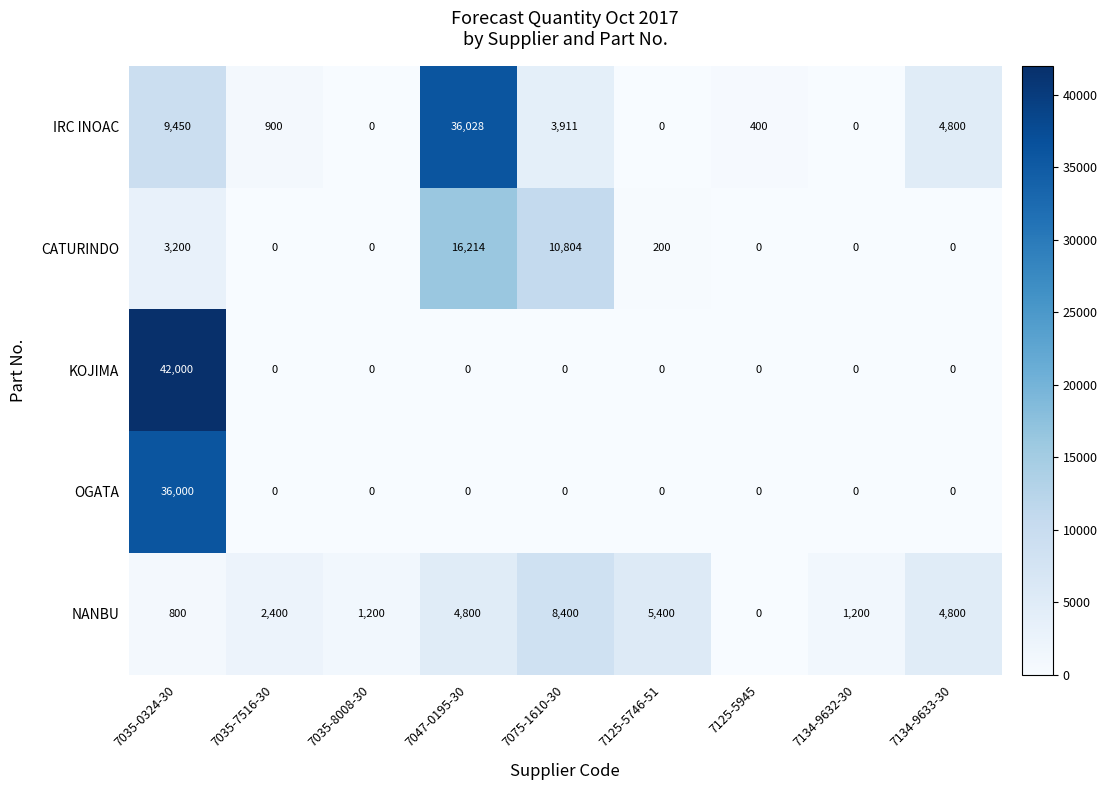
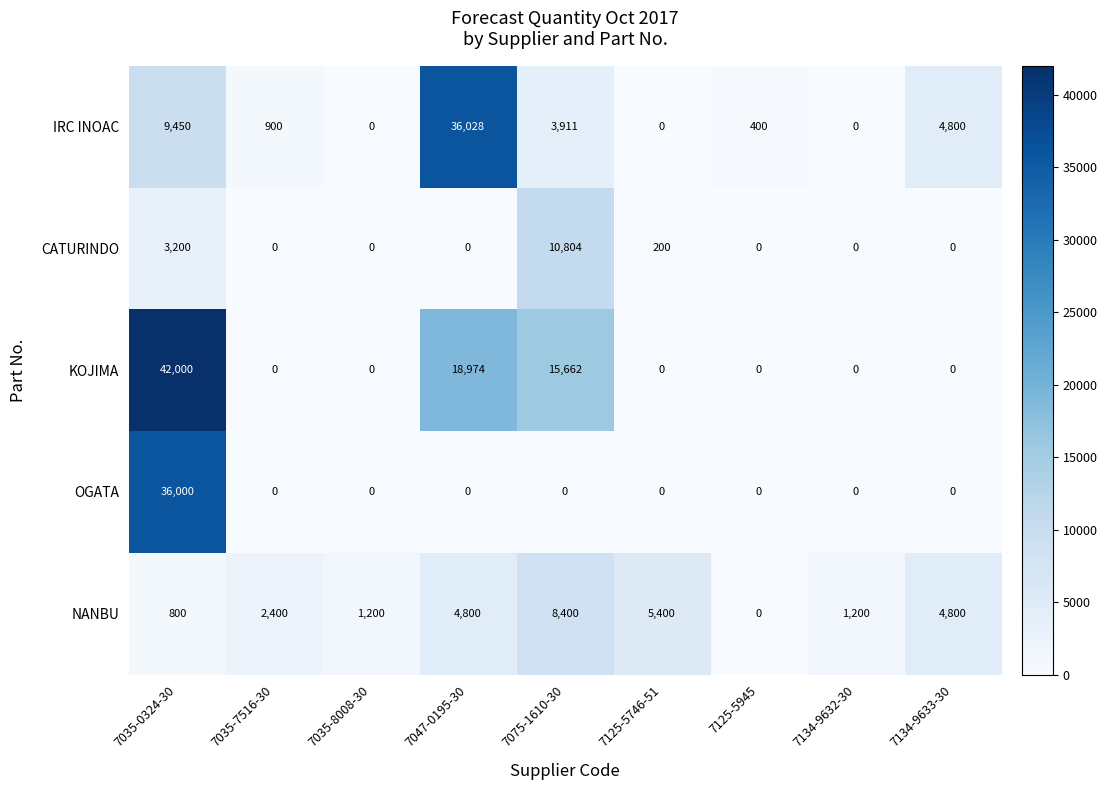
  {
    "IRC INOAC": {
      "7035-0324-30": "9,450",
      "7035-7516-30": "900",
      "7035-8008-30": "0",
      "7047-0195-30": "36,028",
      "7075-1610-30": "3,911",
      "7125-5746-51": "0",
      "7125-5945": "400",
      "7134-9632-30": "0",
      "7134-9633-30": "4,800"
    },
    "CATURINDO": {
      "7035-0324-30": "3,200",
      "7035-7516-30": "0",
      "7035-8008-30": "0",
-     "7047-0195-30": "16,214",
+     "7047-0195-30": "0",
      "7075-1610-30": "10,804",
      "7125-5746-51": "200",
      "7125-5945": "0",
      "7134-9632-30": "0",
      "7134-9633-30": "0"
    },
    "KOJIMA": {
      "7035-0324-30": "42,000",
      "7035-7516-30": "0",
      "7035-8008-30": "0",
-     "7047-0195-30": "0",
-     "7075-1610-30": "0",
+     "7047-0195-30": "18,974",
+     "7075-1610-30": "15,662",
      "7125-5746-51": "0",
      "7125-5945": "0",
      "7134-9632-30": "0",
      "7134-9633-30": "0"
    },
    "OGATA": {
      "7035-0324-30": "36,000",
      "7035-7516-30": "0",
      "7035-8008-30": "0",
      "7047-0195-30": "0",
      "7075-1610-30": "0",
      "7125-5746-51": "0",
      "7125-5945": "0",
      "7134-9632-30": "0",
      "7134-9633-30": "0"
    },
    "NANBU": {
      "7035-0324-30": "800",
      "7035-7516-30": "2,400",
      "7035-8008-30": "1,200",
      "7047-0195-30": "4,800",
      "7075-1610-30": "8,400",
      "7125-5746-51": "5,400",
      "7125-5945": "0",
      "7134-9632-30": "1,200",
      "7134-9633-30": "4,800"
    }
  }
